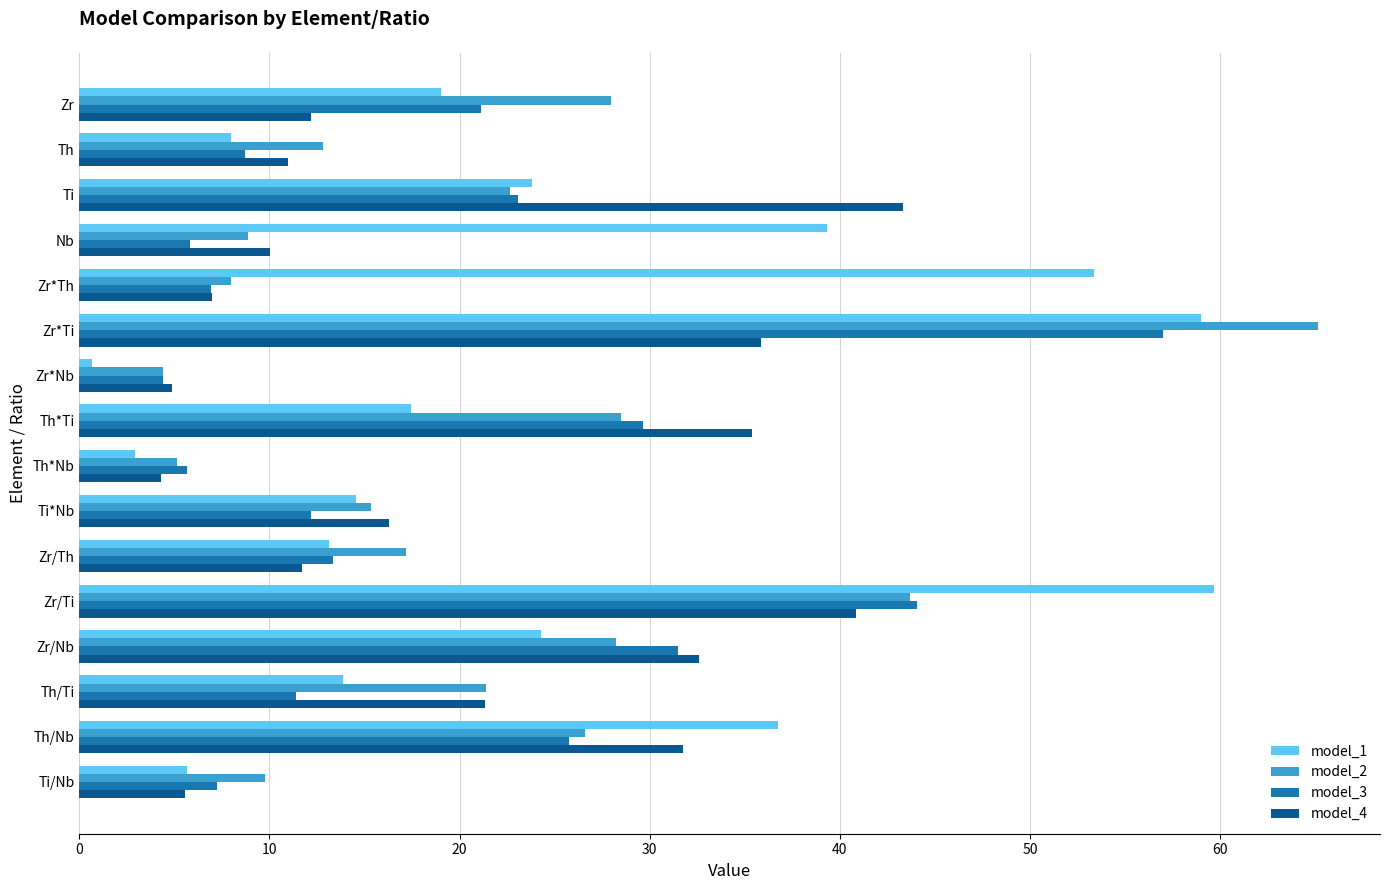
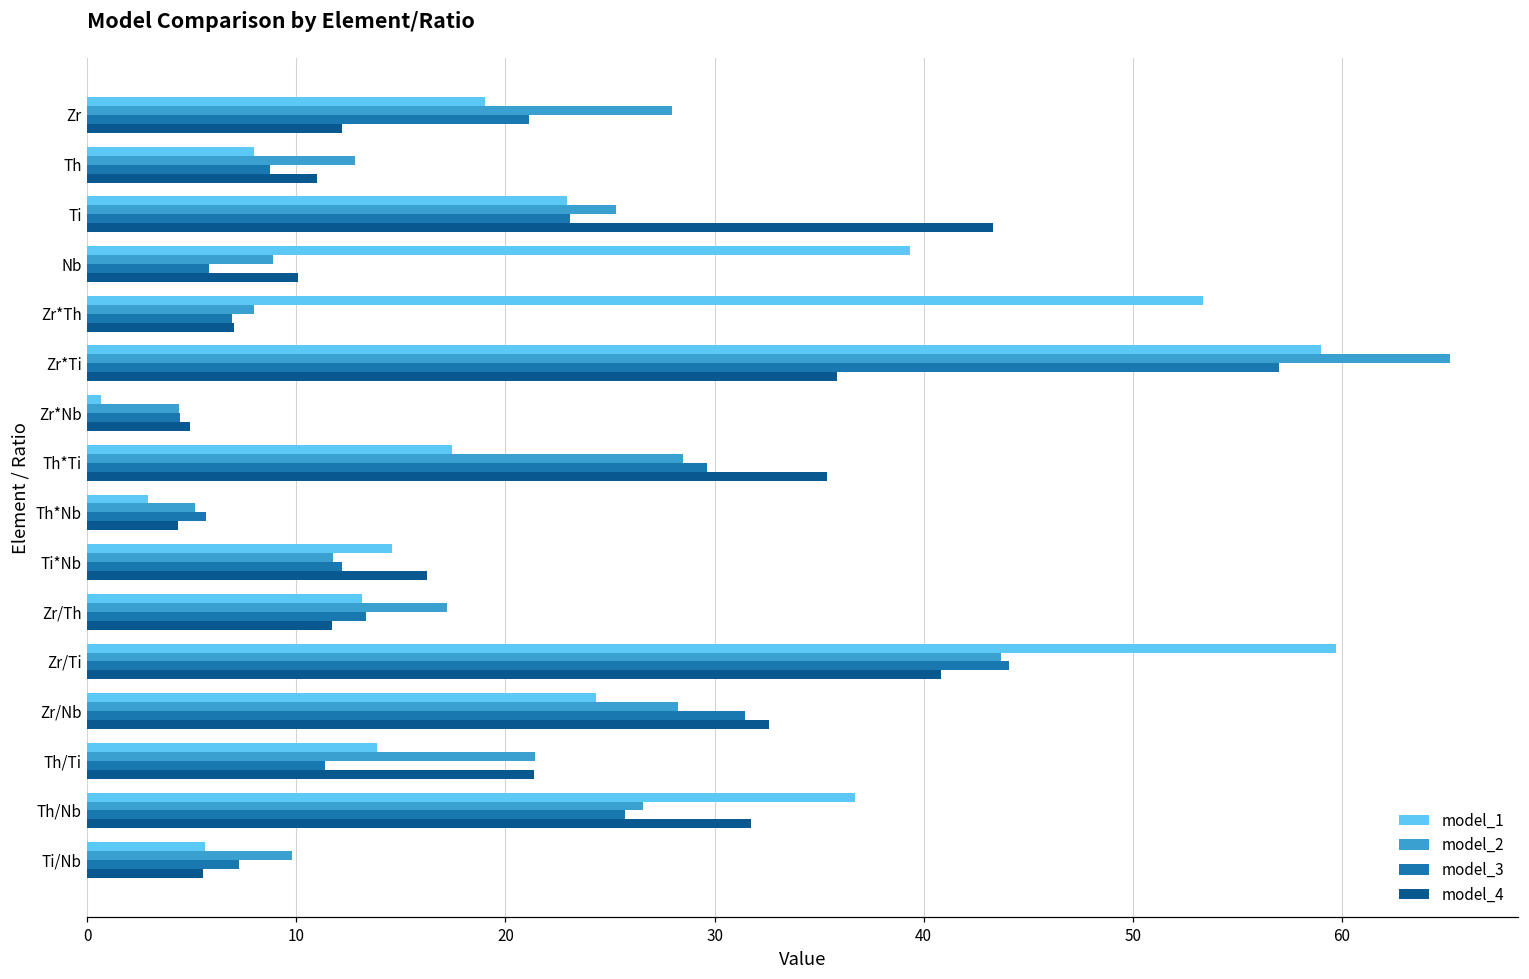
  {
    "model_1": {
      "Zr": 19.0,
      "Th": 8.0,
-     "Ti": 23.8,
+     "Ti": 23.0,
      "Nb": 39.3,
      "Zr*Th": 53.4,
      "Zr*Ti": 59.0,
      "Zr*Nb": 0.7,
      "Th*Ti": 17.4,
      "Th*Nb": 2.9,
      "Ti*Nb": 14.6,
      "Zr/Th": 13.1,
      "Zr/Ti": 59.7,
      "Zr/Nb": 24.3,
      "Th/Ti": 13.9,
      "Th/Nb": 36.7,
      "Ti/Nb": 5.6
    },
    "model_2": {
      "Zr": 28.0,
      "Th": 12.8,
-     "Ti": 22.6,
+     "Ti": 25.3,
      "Nb": 8.9,
      "Zr*Th": 8.0,
      "Zr*Ti": 65.2,
      "Zr*Nb": 4.4,
      "Th*Ti": 28.5,
      "Th*Nb": 5.1,
-     "Ti*Nb": 15.4,
+     "Ti*Nb": 11.7,
      "Zr/Th": 17.2,
      "Zr/Ti": 43.7,
      "Zr/Nb": 28.2,
      "Th/Ti": 21.4,
      "Th/Nb": 26.6,
      "Ti/Nb": 9.8
    }
  }
